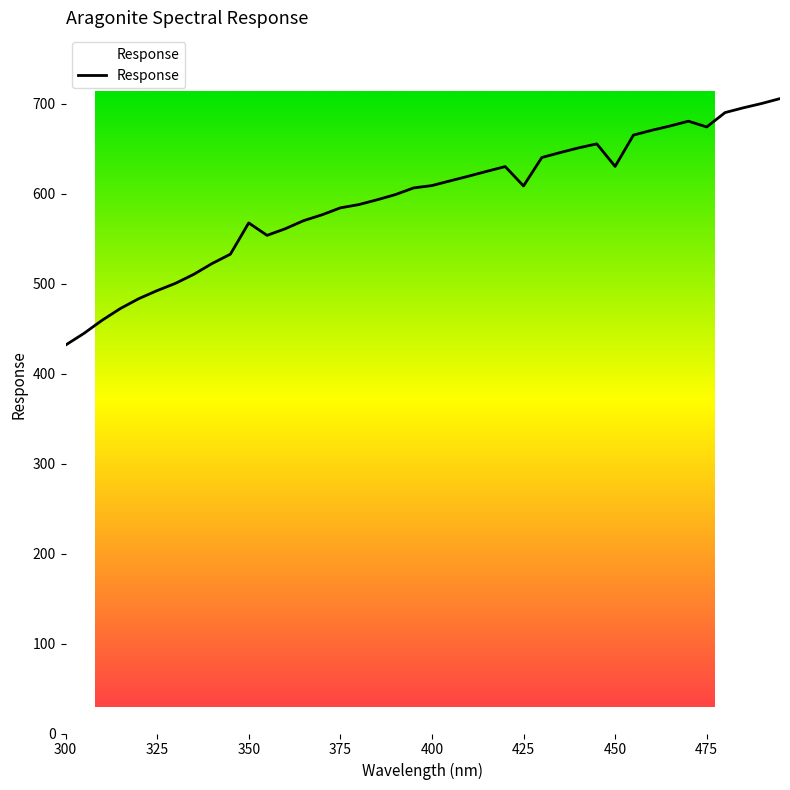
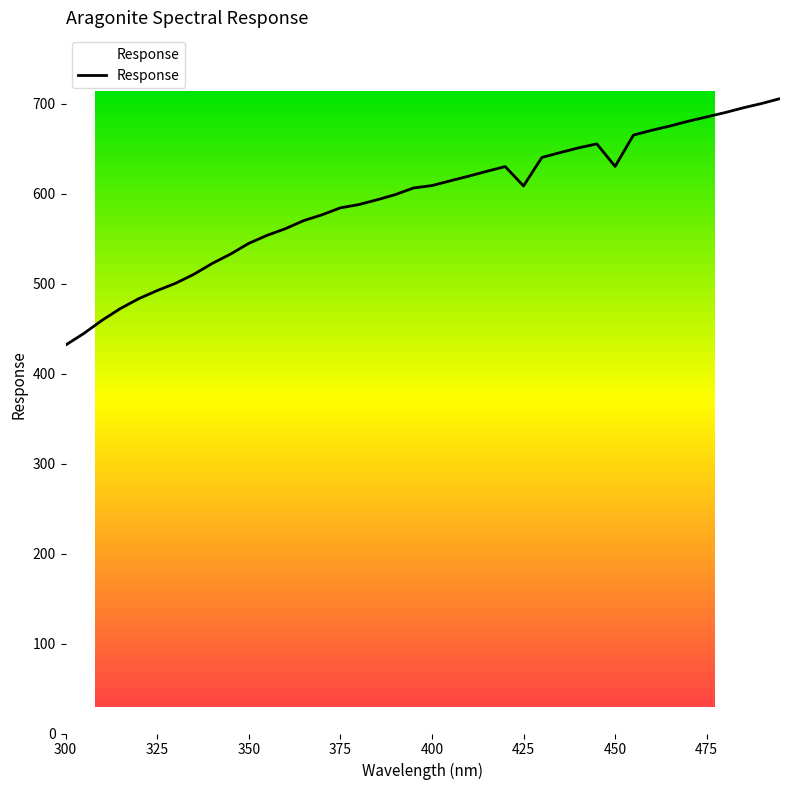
  {
    "Aragonite Spectral Response": {
      "300": 430,
      "325": 490,
-     "350": 570,
+     "350": 540,
      "375": 580,
      "400": 610,
      "425": 610,
      "450": 630,
-     "475": 670
+     "475": 690
    }
  }
